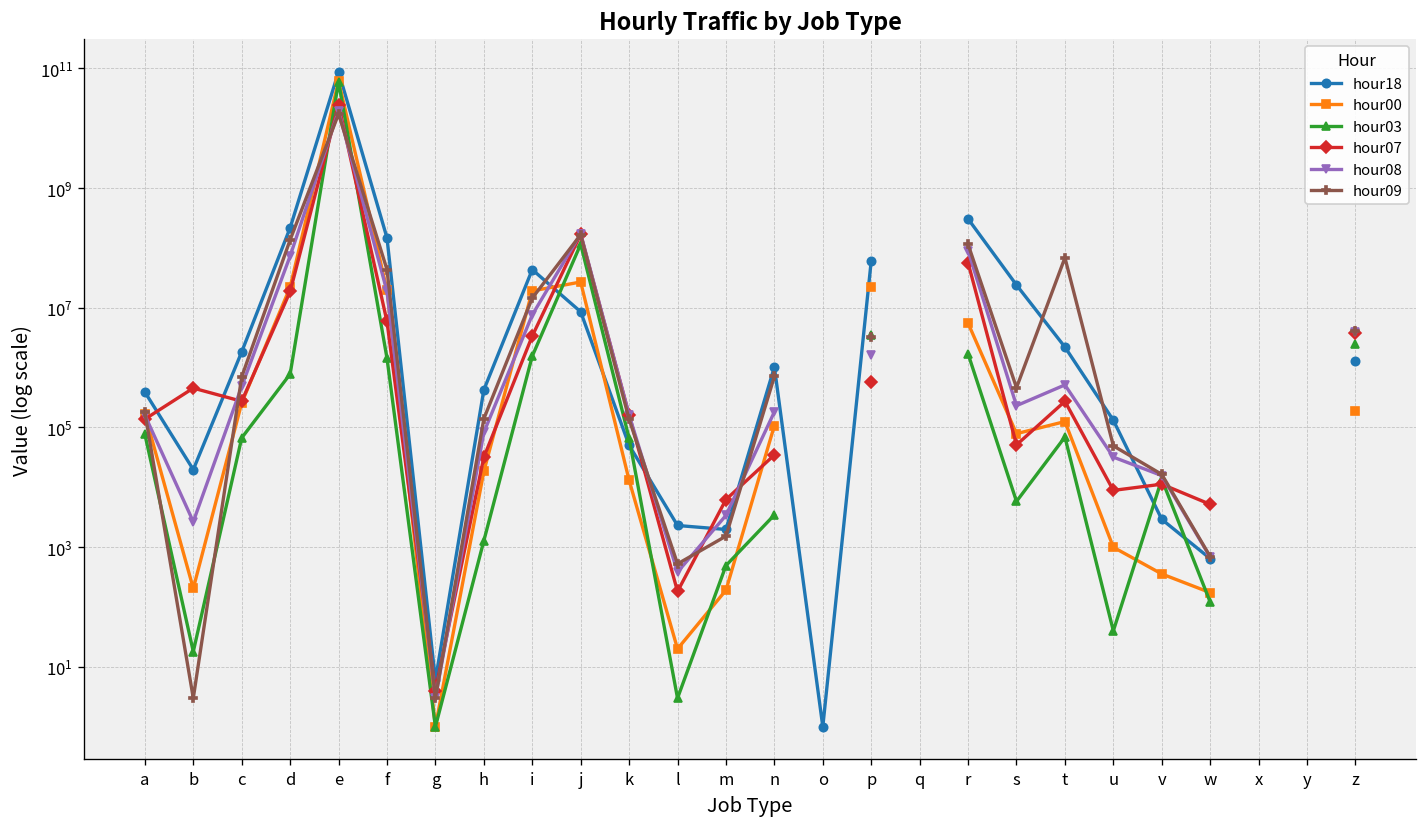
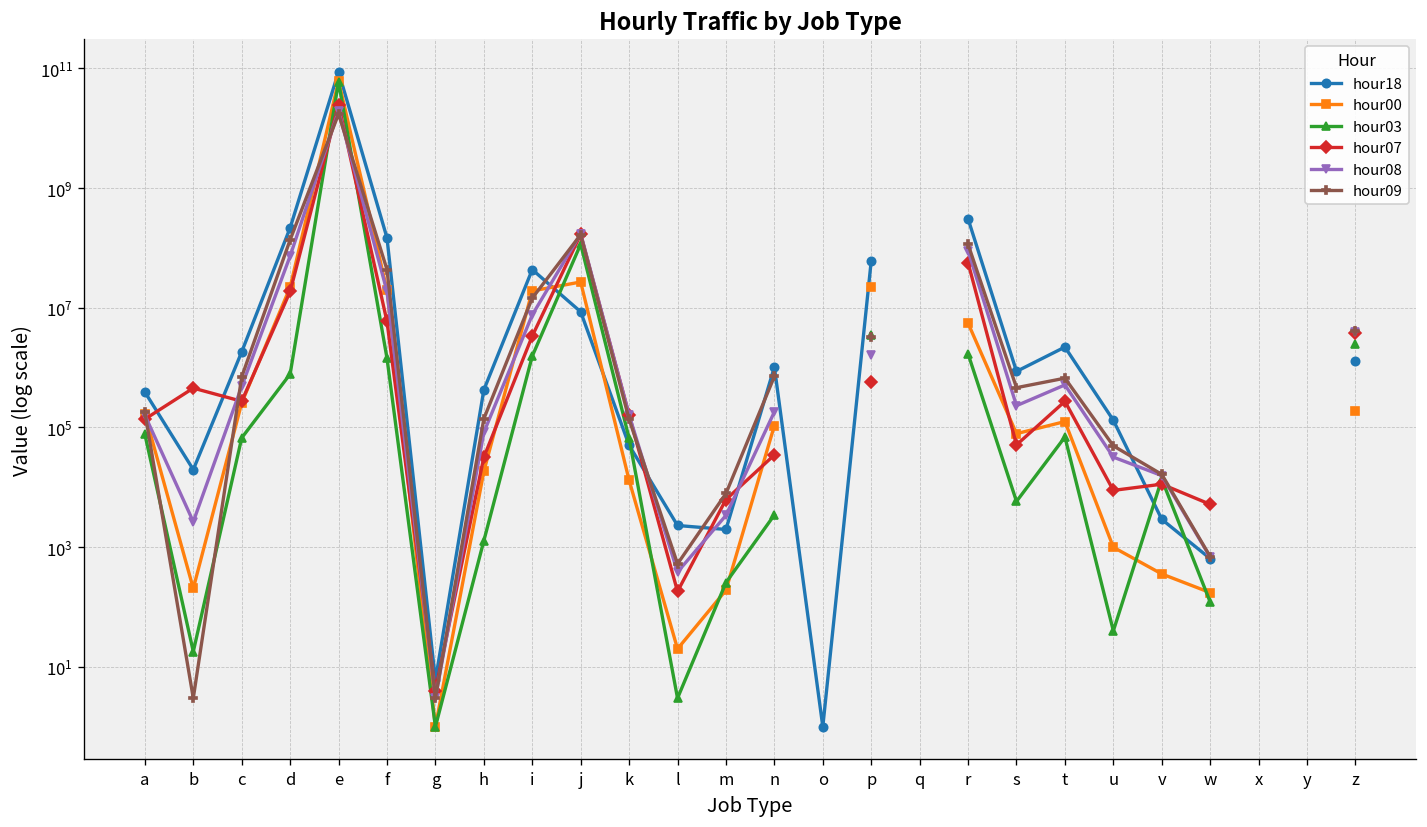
  {
    "hour18": {
      "a": 400000,
      "b": 20000,
      "c": 1800000,
      "d": 200000000,
      "e": 90000000000,
      "f": 150000000,
      "g": 6,
      "h": 400000,
      "i": 40000000,
      "j": 9000000,
      "k": 50000,
      "l": 2000,
      "m": 2000,
      "n": 1000000,
      "o": 1,
      "p": 60000000,
      "r": 300000000,
-     "s": 20000000,
+     "s": 900000,
      "t": 2000000,
      "u": 130000,
      "v": 3000,
      "z": 1300000
    },
    "hour00": {
      "b": 200,
      "d": 20000000,
      "h": 18000,
      "i": 19000000,
      "j": 30000000,
      "k": 13000,
      "l": 20,
      "m": 190,
      "n": 110000,
      "p": 20000000,
      "r": 6000000,
      "s": 80000,
      "t": 130000,
      "u": 1000,
      "v": 400,
      "w": 170,
      "z": 190000
    },
    "hour03": {
      "a": 80000,
      "b": 18,
      "c": 70000,
      "d": 800000,
      "f": 1400000,
      "h": 1300,
      "i": 1600000,
      "j": 120000000,
      "k": 70000,
      "l": 3,
-     "m": 500,
+     "m": 300,
      "n": 3000,
      "r": 1700000,
      "s": 6000,
      "t": 70000,
      "u": 40,
      "v": 14000,
      "w": 120,
      "z": 3000000
    },
    "hour07": {
      "a": 140000,
      "b": 500000,
      "d": 19000000,
      "e": 20000000000,
      "f": 6000000,
      "g": 4,
      "h": 30000,
      "i": 3000000,
      "l": 180,
      "m": 6000,
      "n": 30000,
      "p": 600000,
      "r": 60000000,
      "s": 50000,
      "t": 300000,
      "u": 9000,
      "v": 11000,
      "w": 5000
    },
    "hour08": {
      "b": 3000,
      "c": 500000,
      "d": 70000000,
      "h": 80000,
      "i": 8000000,
      "l": 400,
      "m": 3000,
      "n": 180000,
      "p": 1600000,
      "r": 90000000,
      "s": 200000,
      "t": 500000,
      "u": 30000
    },
    "hour09": {
      "b": 3,
      "c": 700000,
      "d": 140000000,
      "f": 40000000,
      "h": 140000,
      "i": 15000000,
      "k": 140000,
      "l": 500,
-     "m": 1500,
+     "m": 8000,
      "n": 700000,
      "r": 110000000,
      "s": 500000,
-     "t": 70000000,
+     "t": 700000,
      "u": 50000
    }
  }
